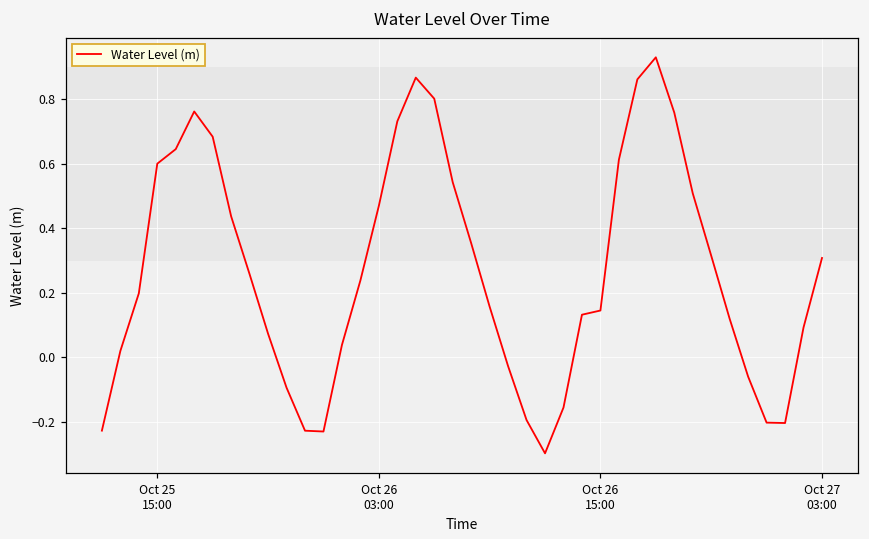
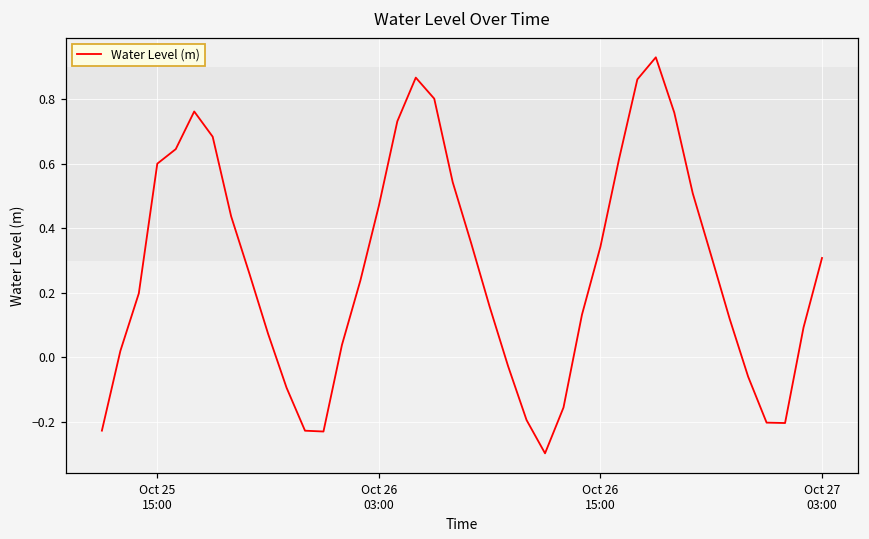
  {
    "Oct 25 15:00": 0.60,
    "Oct 26 03:00": 0.47,
-   "Oct 26 15:00": 0.15,
+   "Oct 26 15:00": 0.34,
    "Oct 27 03:00": 0.31
  }
